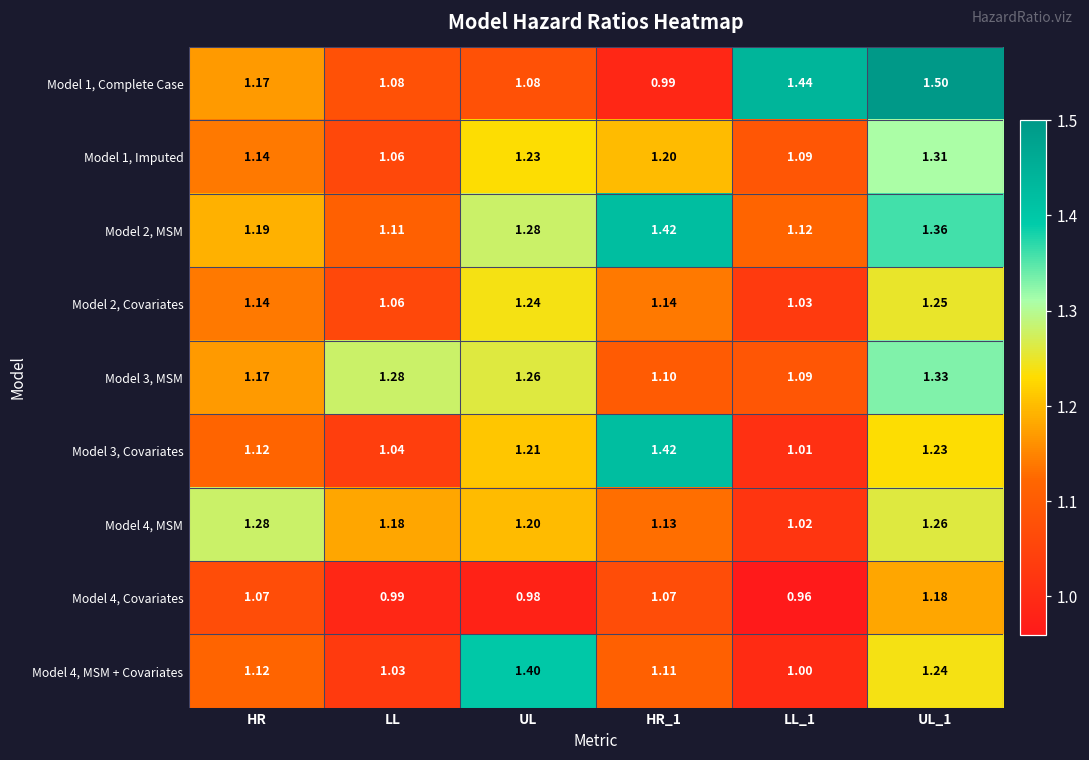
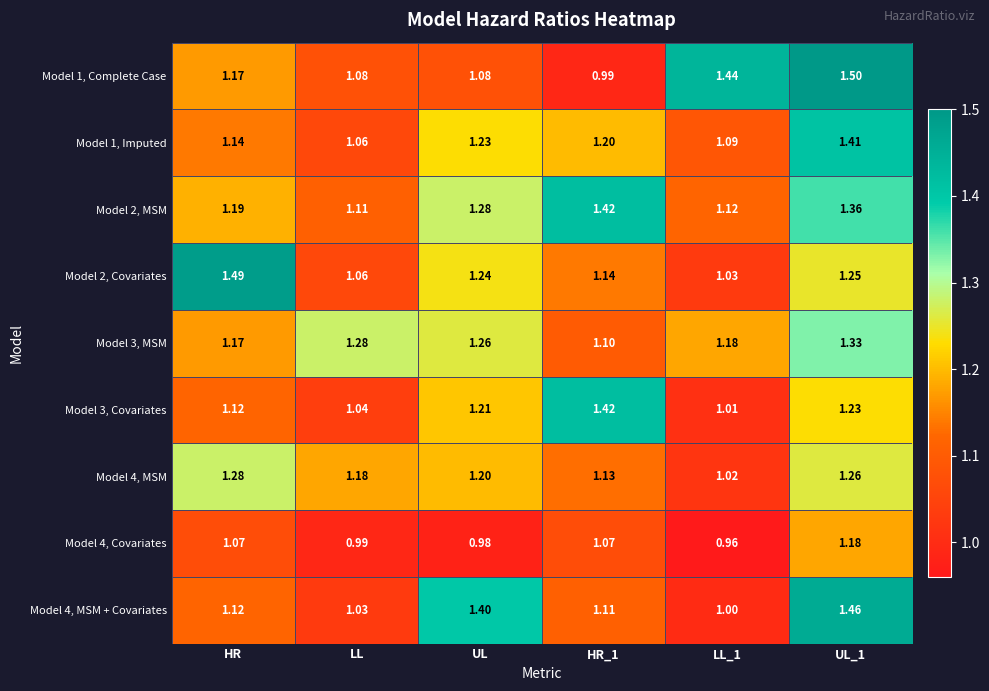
  {
    "Model 1, Complete Case": {
      "HR": 1.17,
      "LL": 1.08,
      "UL": 1.08,
      "HR_1": 0.99,
      "LL_1": 1.44,
      "UL_1": 1.50
    },
    "Model 1, Imputed": {
      "HR": 1.14,
      "LL": 1.06,
      "UL": 1.23,
      "HR_1": 1.20,
      "LL_1": 1.09,
-     "UL_1": 1.31
+     "UL_1": 1.41
    },
    "Model 2, MSM": {
      "HR": 1.19,
      "LL": 1.11,
      "UL": 1.28,
      "HR_1": 1.42,
      "LL_1": 1.12,
      "UL_1": 1.36
    },
    "Model 2, Covariates": {
-     "HR": 1.14,
+     "HR": 1.49,
      "LL": 1.06,
      "UL": 1.24,
      "HR_1": 1.14,
      "LL_1": 1.03,
      "UL_1": 1.25
    },
    "Model 3, MSM": {
      "HR": 1.17,
      "LL": 1.28,
      "UL": 1.26,
      "HR_1": 1.10,
-     "LL_1": 1.09,
+     "LL_1": 1.18,
      "UL_1": 1.33
    },
    "Model 3, Covariates": {
      "HR": 1.12,
      "LL": 1.04,
      "UL": 1.21,
      "HR_1": 1.42,
      "LL_1": 1.01,
      "UL_1": 1.23
    },
    "Model 4, MSM": {
      "HR": 1.28,
      "LL": 1.18,
      "UL": 1.20,
      "HR_1": 1.13,
      "LL_1": 1.02,
      "UL_1": 1.26
    },
    "Model 4, Covariates": {
      "HR": 1.07,
      "LL": 0.99,
      "UL": 0.98,
      "HR_1": 1.07,
      "LL_1": 0.96,
      "UL_1": 1.18
    },
    "Model 4, MSM + Covariates": {
      "HR": 1.12,
      "LL": 1.03,
      "UL": 1.40,
      "HR_1": 1.11,
      "LL_1": 1.00,
-     "UL_1": 1.24
+     "UL_1": 1.46
    }
  }
